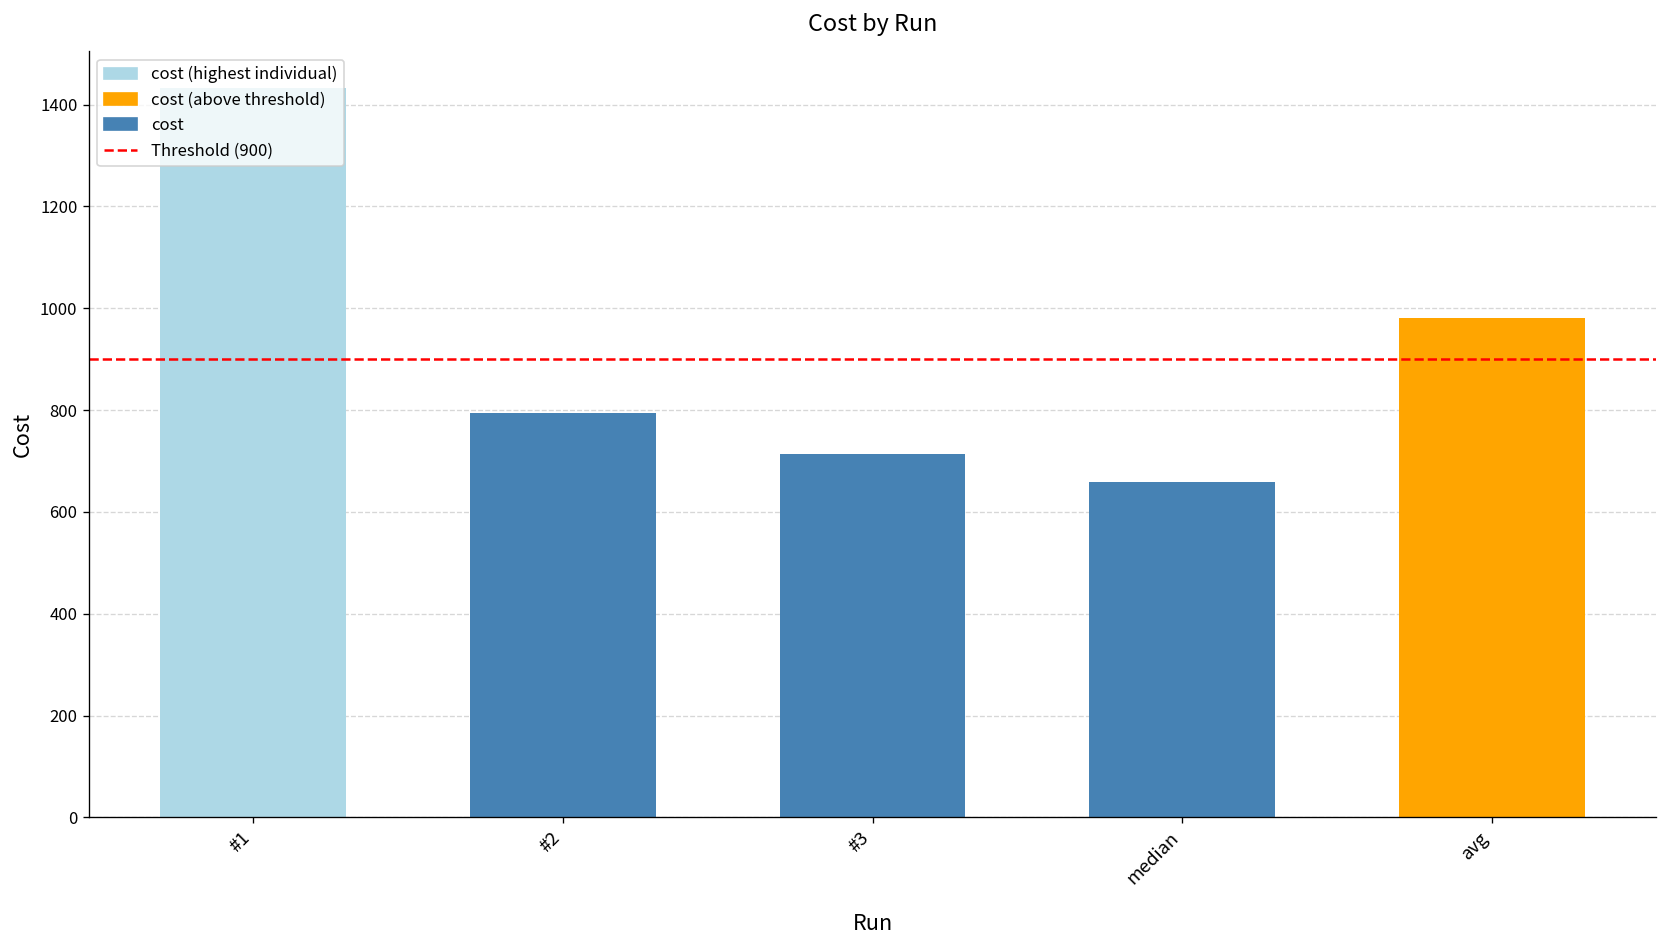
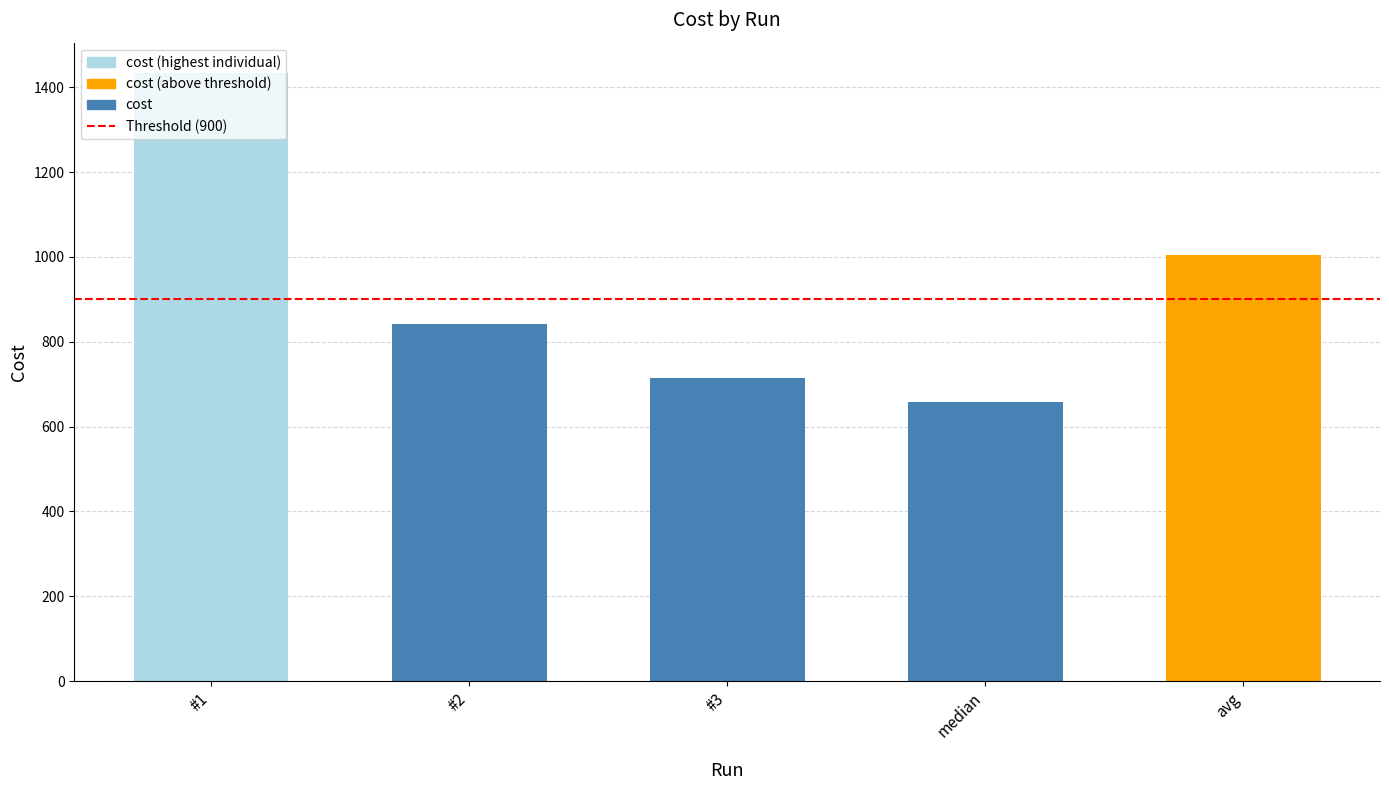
  {
-   "#2": 790,
+   "#2": 840,
    "#3": 710,
    "median": 660,
-   "avg": 980
+   "avg": 1000
  }
